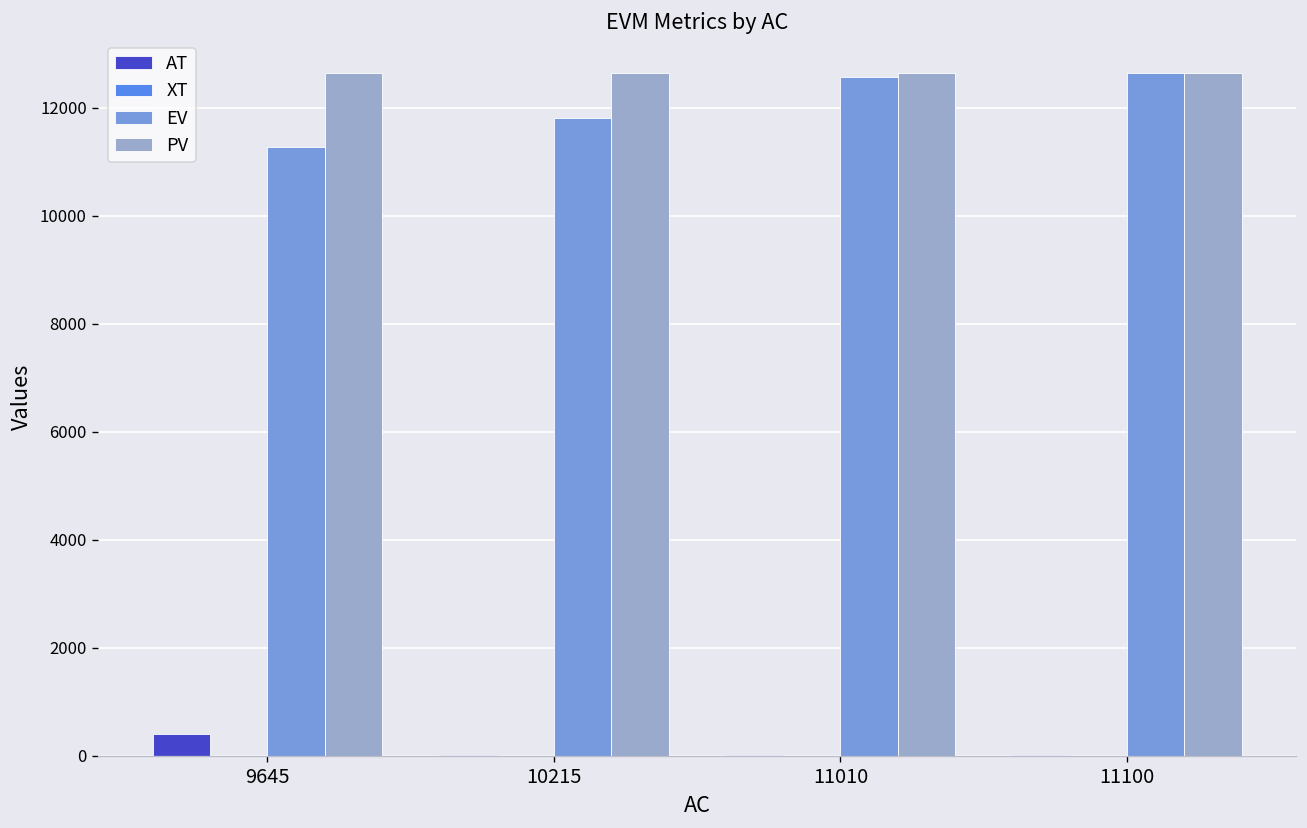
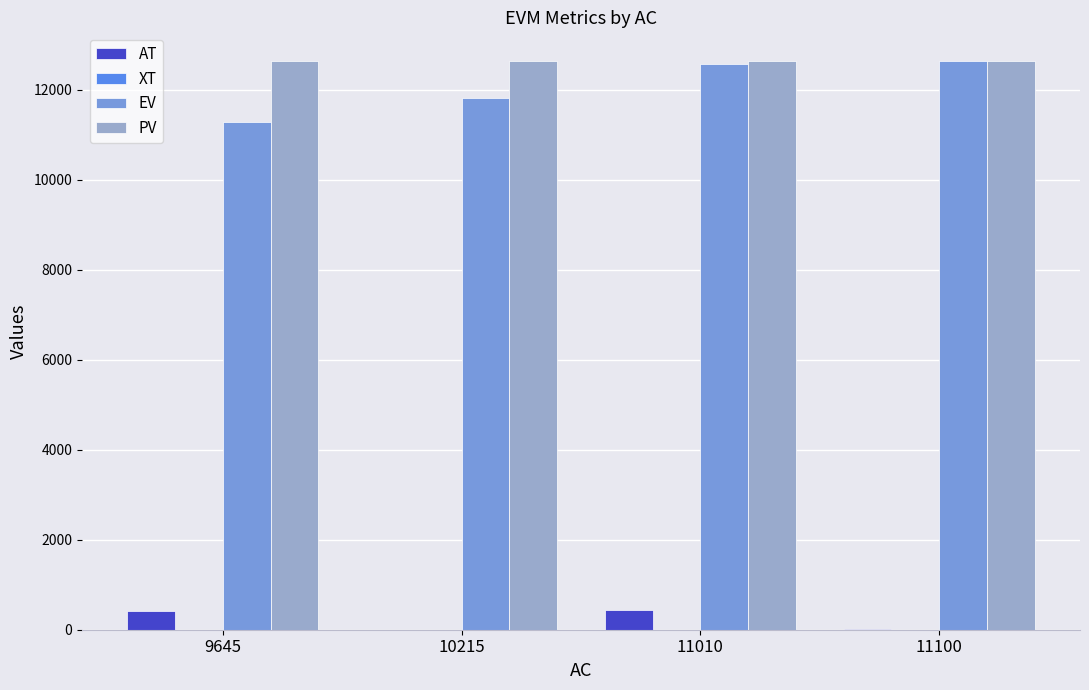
  {
    "AT": {
      "9645": 400,
-     "11010": 0
+     "11010": 400
    }
  }
